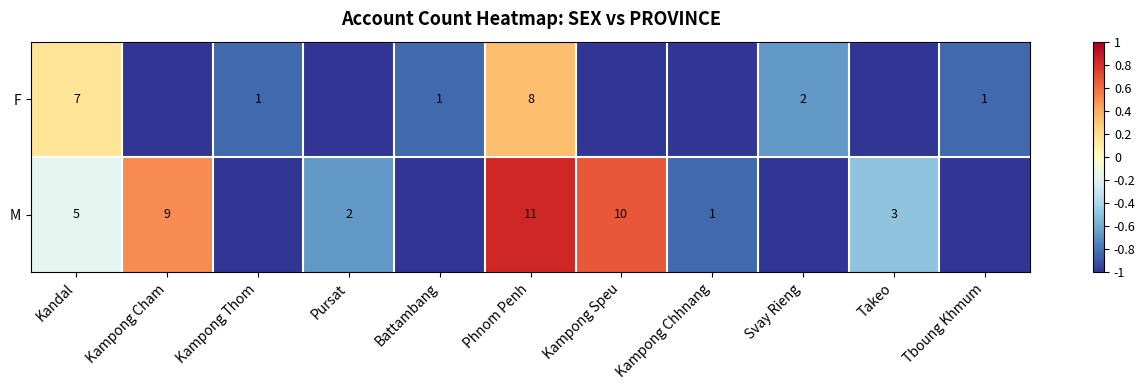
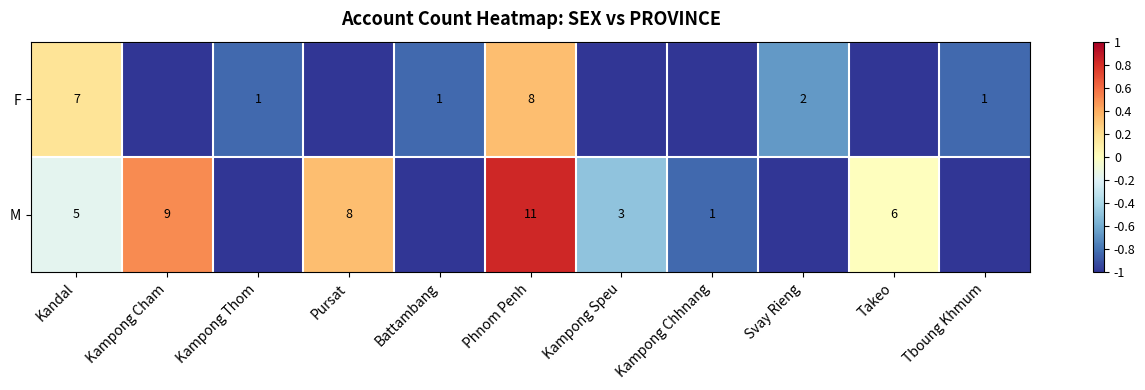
  {
    "F": {
      "Kandal": 7,
      "Kampong Thom": 1,
      "Battambang": 1,
      "Phnom Penh": 8,
      "Svay Rieng": 2,
      "Tboung Khmum": 1
    },
    "M": {
      "Kandal": 5,
      "Kampong Cham": 9,
-     "Pursat": 2,
+     "Pursat": 8,
      "Phnom Penh": 11,
-     "Kampong Speu": 10,
+     "Kampong Speu": 3,
      "Kampong Chhnang": 1,
-     "Takeo": 3
+     "Takeo": 6
    }
  }
